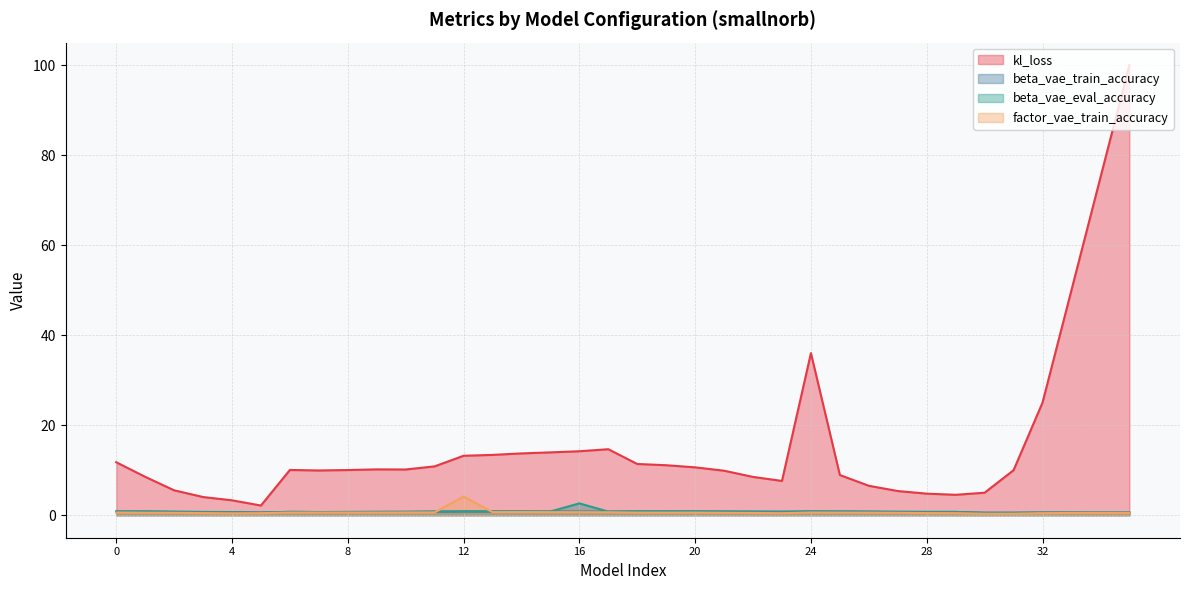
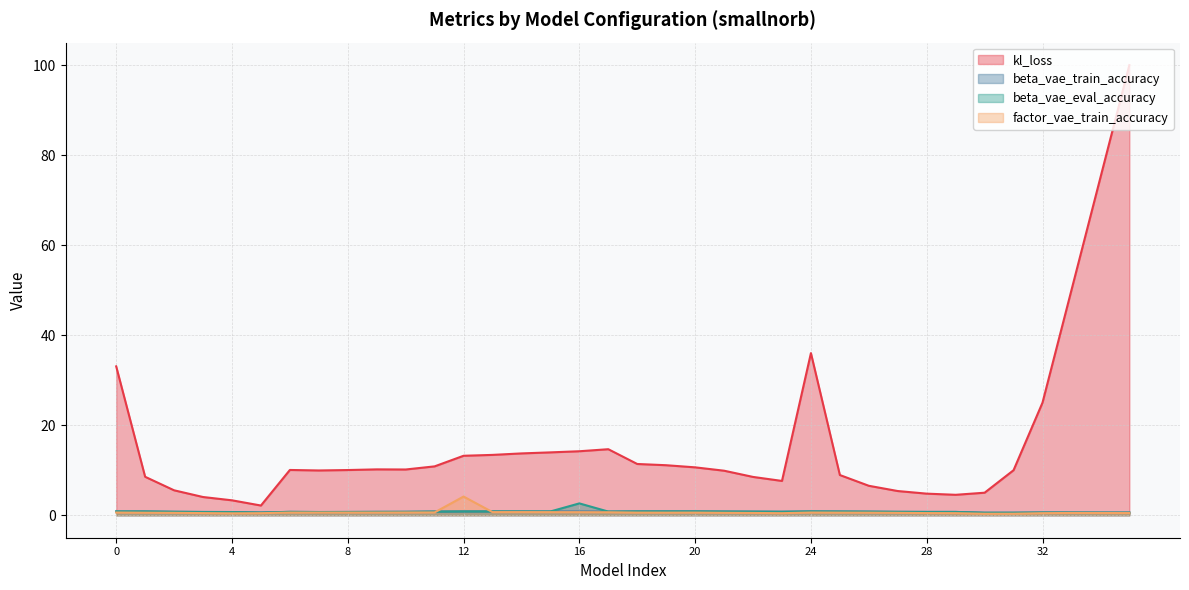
  {
    "kl_loss": {
-     "0": 12,
+     "0": 33,
      "4": 3,
      "8": 10,
      "12": 13,
      "16": 14,
      "20": 11,
      "24": 36,
      "28": 5,
      "32": 25
    },
    "factor_vae_train_accuracy": {
      "12": 4
    }
  }
